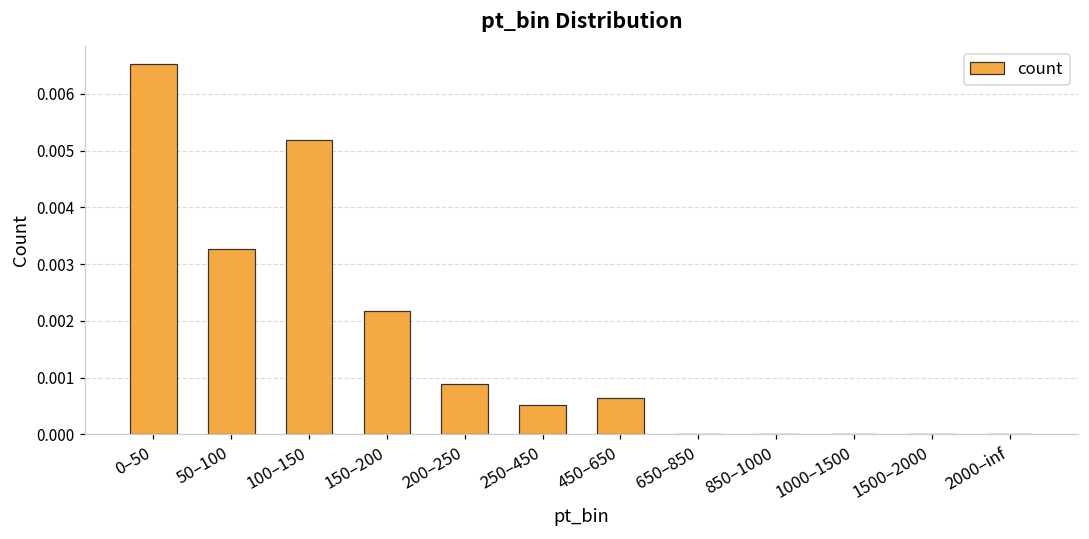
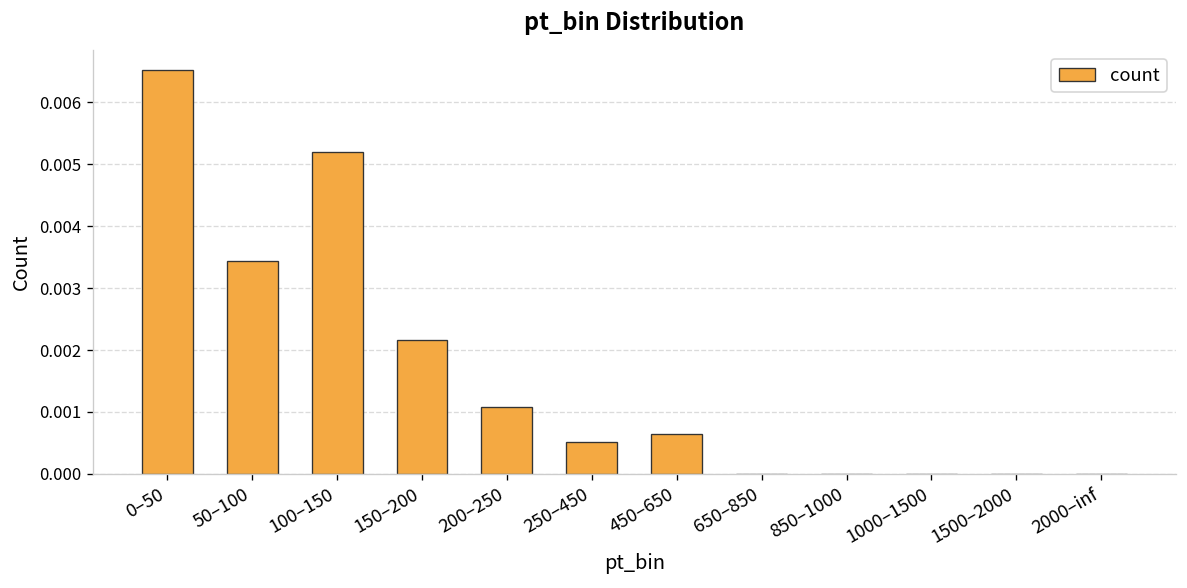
  {
    "0–50": 0.0065,
-   "50–100": 0.0033,
+   "50–100": 0.0034,
    "100–150": 0.0052,
    "150–200": 0.0022,
-   "200–250": 0.0009,
+   "200–250": 0.0011,
    "250–450": 0.0005,
    "450–650": 0.0006,
    "650–850": 0.0000,
    "850–1000": 0.0000,
    "1000–1500": 0.0000,
    "1500–2000": 0.0000,
    "2000–inf": 0.0000
  }
